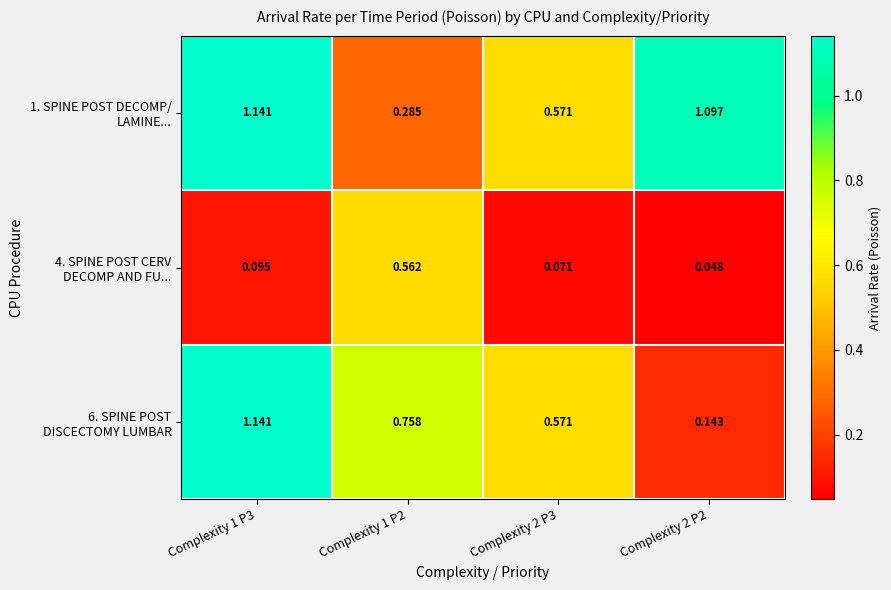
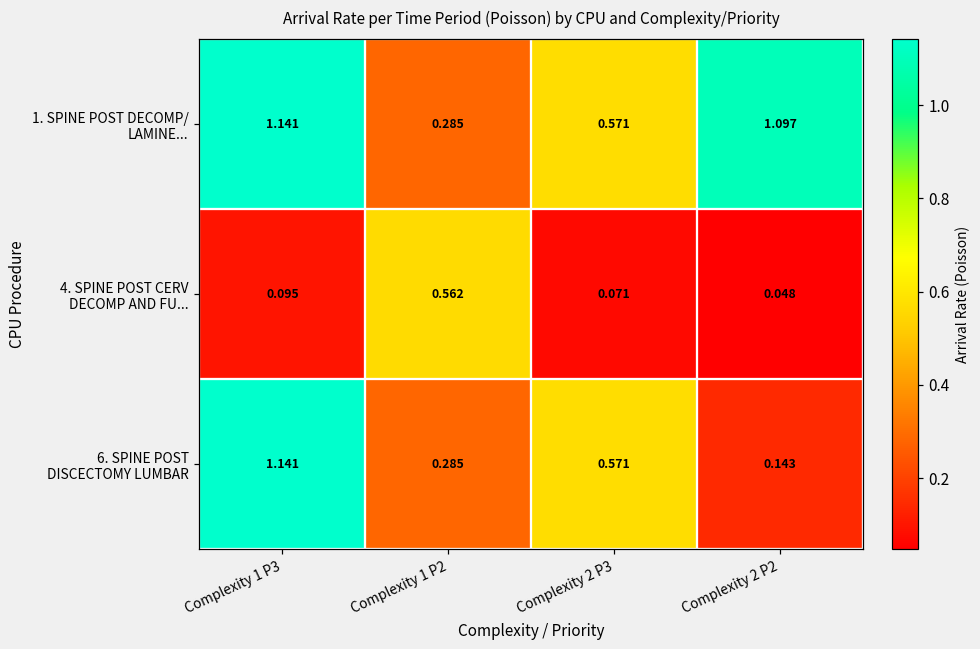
  {
    "1. SPINE POST DECOMP/ LAMINE...": {
      "Complexity 1 P3": 1.141,
      "Complexity 1 P2": 0.285,
      "Complexity 2 P3": 0.571,
      "Complexity 2 P2": 1.097
    },
    "4. SPINE POST CERV DECOMP AND FU...": {
      "Complexity 1 P3": 0.095,
      "Complexity 1 P2": 0.562,
      "Complexity 2 P3": 0.071,
      "Complexity 2 P2": 0.048
    },
    "6. SPINE POST DISCECTOMY LUMBAR": {
      "Complexity 1 P3": 1.141,
-     "Complexity 1 P2": 0.758,
+     "Complexity 1 P2": 0.285,
      "Complexity 2 P3": 0.571,
      "Complexity 2 P2": 0.143
    }
  }
